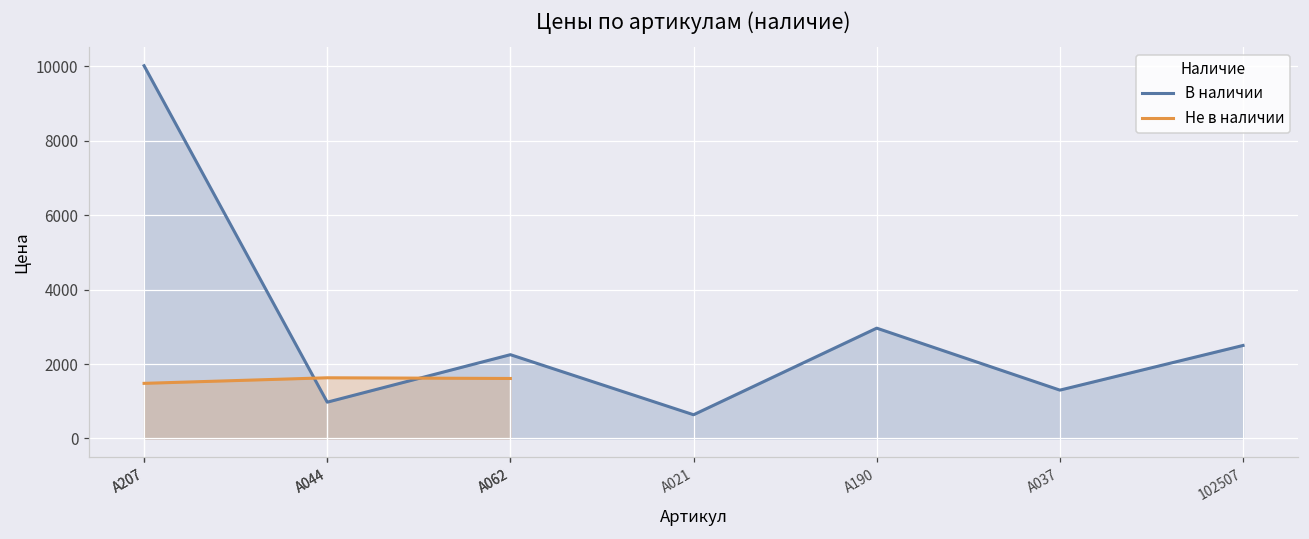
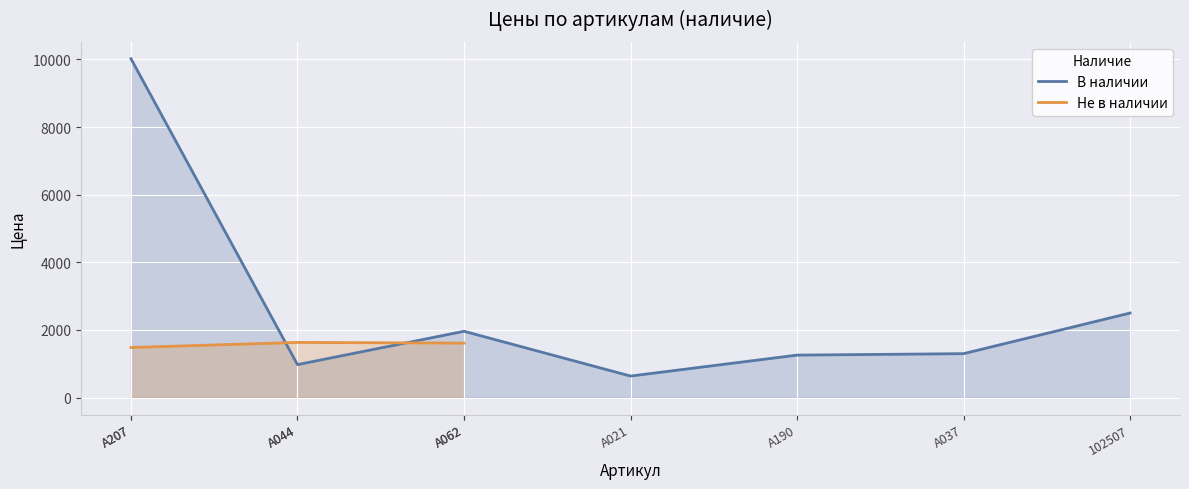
  {
    "В наличии": {
      "A207": 10000,
      "A044": 1000,
-     "A062": 2300,
+     "A062": 2000,
      "A021": 600,
-     "A190": 3000,
+     "A190": 1300,
      "A037": 1300,
      "102507": 2500
    },
    "Не в наличии": {
      "A207": 1500,
      "A044": 1600,
      "A062": 1600
    }
  }
